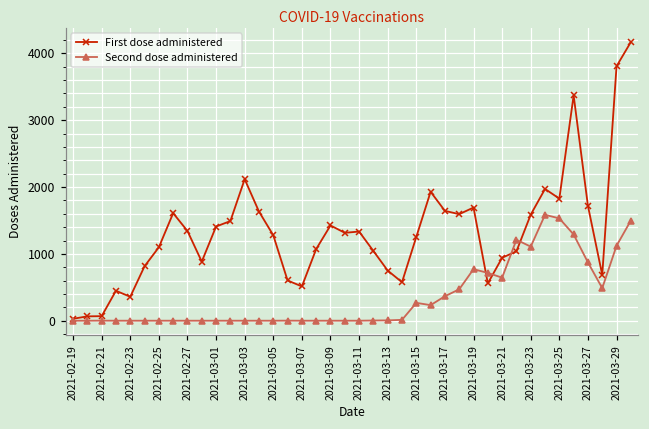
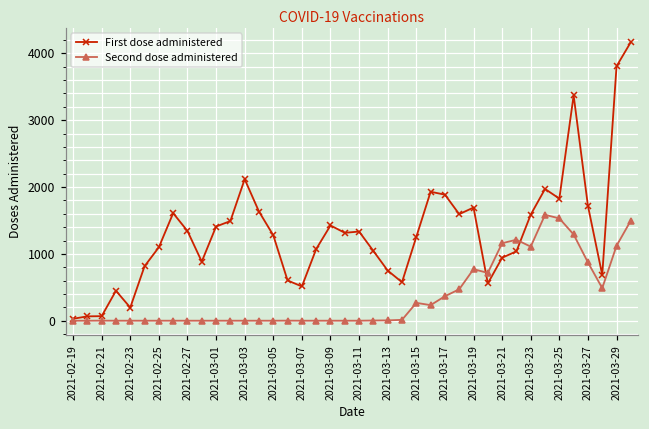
  {
    "First dose administered": {
      "2021-02-21": 100,
-     "2021-02-23": 400,
+     "2021-02-23": 200,
      "2021-02-25": 1100,
      "2021-02-27": 1300,
      "2021-03-01": 1400,
      "2021-03-03": 2100,
      "2021-03-05": 1300,
      "2021-03-07": 500,
      "2021-03-09": 1400,
      "2021-03-11": 1300,
      "2021-03-13": 800,
      "2021-03-15": 1300,
-     "2021-03-17": 1600,
+     "2021-03-17": 1900,
      "2021-03-19": 1700,
      "2021-03-21": 900,
      "2021-03-23": 1600,
      "2021-03-25": 1800,
      "2021-03-27": 1700,
      "2021-03-29": 3800
    },
    "Second dose administered": {
      "2021-02-21": 0,
      "2021-02-23": 0,
      "2021-02-25": 0,
      "2021-02-27": 0,
      "2021-03-01": 0,
      "2021-03-03": 0,
      "2021-03-05": 0,
      "2021-03-07": 0,
      "2021-03-09": 0,
      "2021-03-11": 0,
      "2021-03-13": 0,
      "2021-03-15": 300,
      "2021-03-17": 400,
      "2021-03-19": 800,
-     "2021-03-21": 600,
+     "2021-03-21": 1200,
      "2021-03-23": 1100,
      "2021-03-25": 1500,
      "2021-03-27": 900,
      "2021-03-29": 1100
    }
  }
